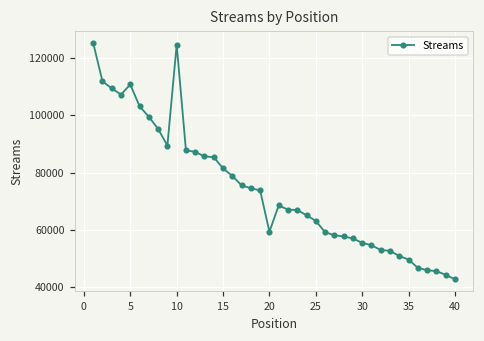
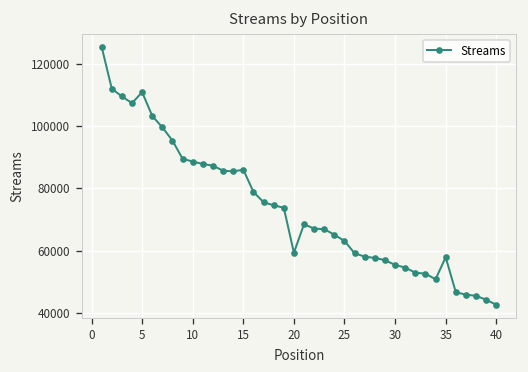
  {
    "5": 111000,
-   "10": 125000,
-   "15": 81000,
+   "10": 89000,
+   "15": 86000,
    "20": 59000,
    "25": 63000,
    "30": 55000,
-   "35": 50000,
+   "35": 58000,
    "40": 43000
  }
